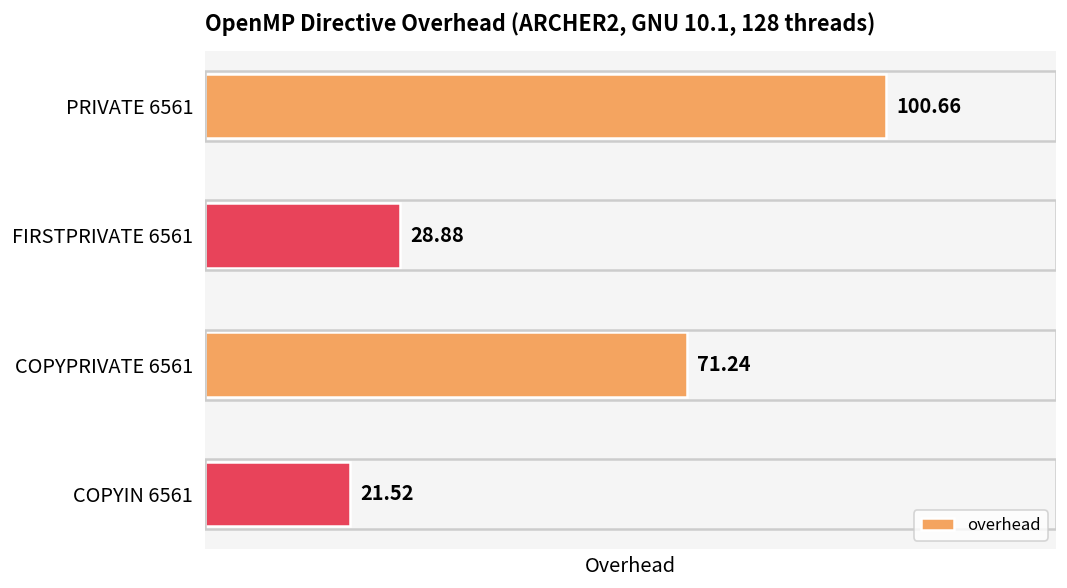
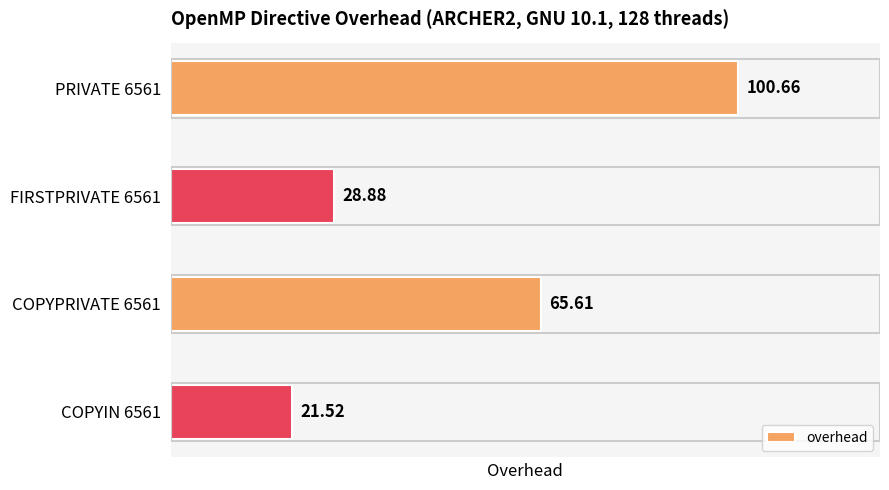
  {
    "PRIVATE 6561": 100.66,
    "FIRSTPRIVATE 6561": 28.88,
-   "COPYPRIVATE 6561": 71.24,
+   "COPYPRIVATE 6561": 65.61,
    "COPYIN 6561": 21.52
  }
